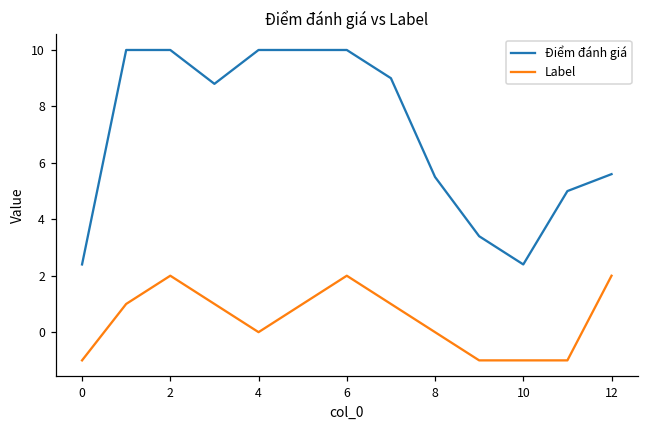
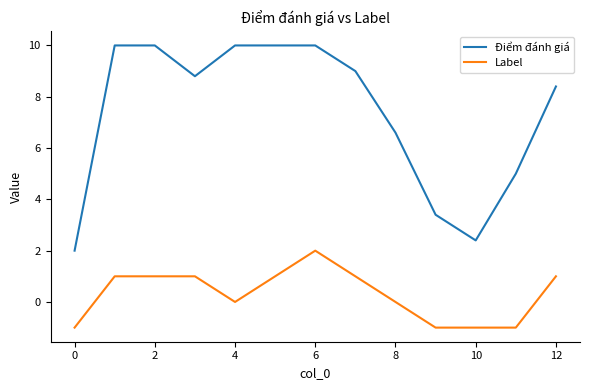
  {
    "Điểm đánh giá": {
-     "0": 2.4,
+     "0": 2.0,
      "2": 10.0,
      "4": 10.0,
      "6": 10.0,
-     "8": 5.5,
+     "8": 6.6,
      "10": 2.4,
-     "12": 5.6
+     "12": 8.4
    },
    "Label": {
      "0": -1,
-     "2": 2,
+     "2": 1,
      "4": 0,
      "6": 2,
      "8": 0,
      "10": -1,
-     "12": 2
+     "12": 1
    }
  }
